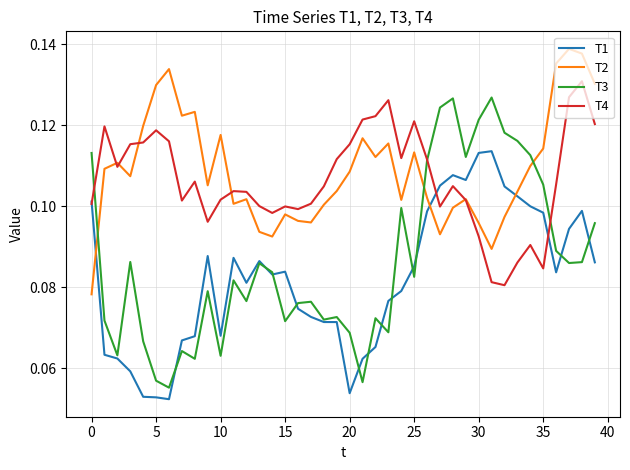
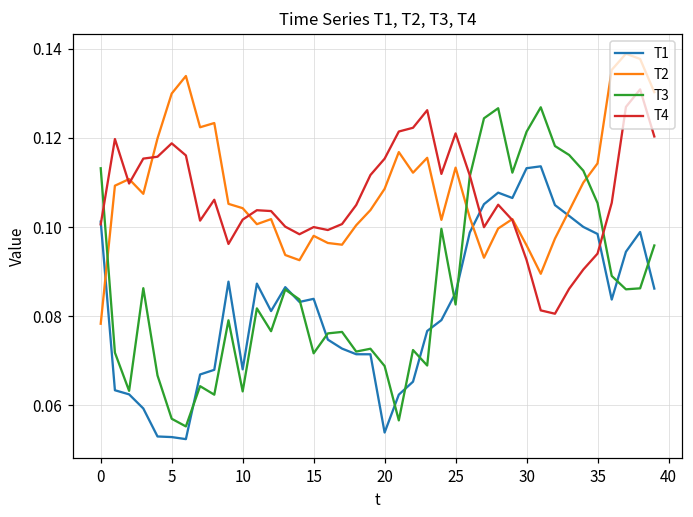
  {
    "T1": {
      "5": 0.053,
      "10": 0.068,
      "15": 0.084,
      "20": 0.054,
      "25": 0.085,
      "30": 0.113,
      "35": 0.098
    },
    "T2": {
      "0": 0.078,
      "5": 0.130,
-     "10": 0.118,
+     "10": 0.104,
      "15": 0.098,
      "20": 0.109,
      "25": 0.113,
      "30": 0.096,
      "35": 0.114
    },
    "T3": {
      "0": 0.113,
      "5": 0.057,
      "10": 0.063,
      "15": 0.072,
      "20": 0.069,
      "25": 0.083,
      "30": 0.121,
      "35": 0.105
    },
    "T4": {
      "5": 0.119,
      "10": 0.102,
      "15": 0.100,
      "20": 0.115,
      "25": 0.121,
      "30": 0.093,
-     "35": 0.085
+     "35": 0.094
    }
  }
